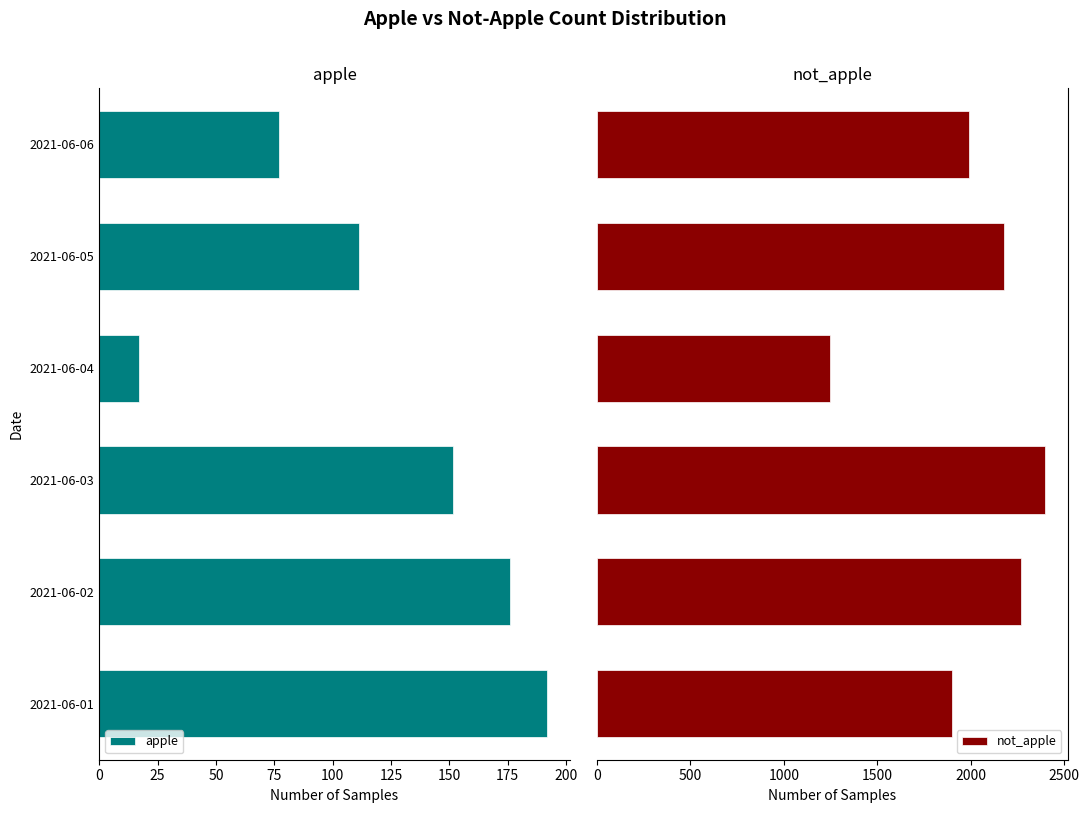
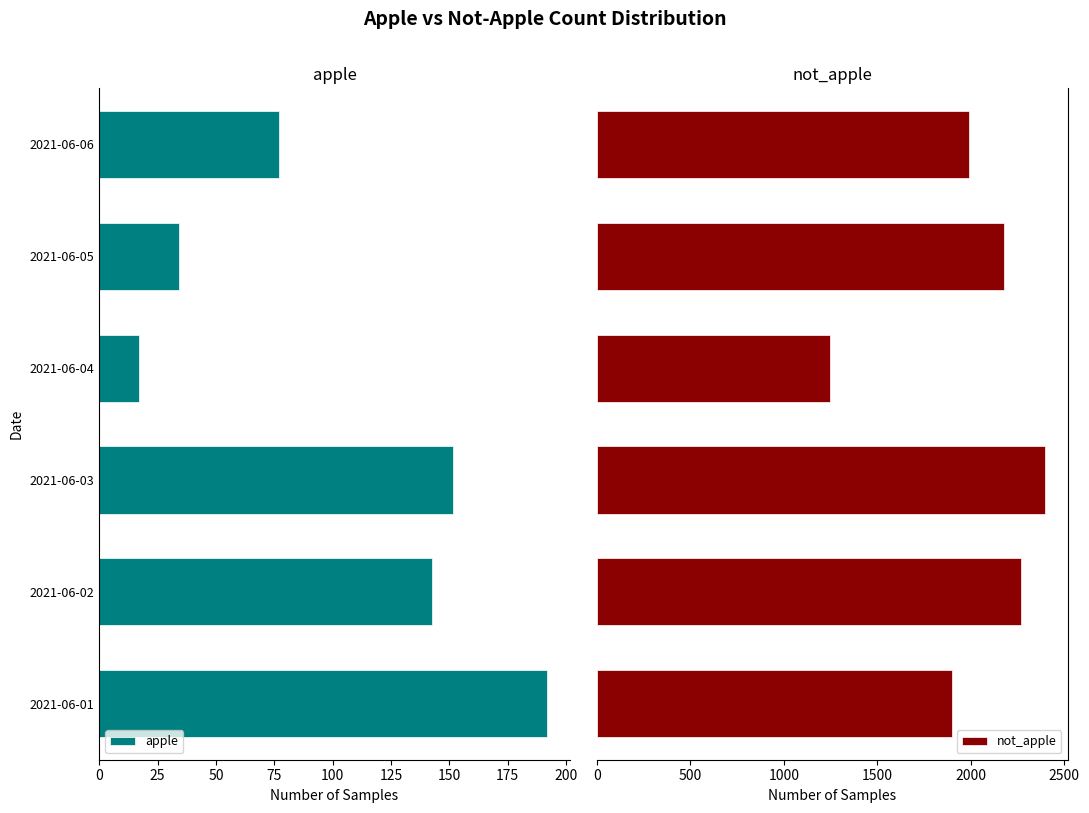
  {
    "apple": {
      "2021-06-06": 77,
-     "2021-06-05": 111,
+     "2021-06-05": 34,
      "2021-06-04": 17,
      "2021-06-03": 152,
-     "2021-06-02": 176,
+     "2021-06-02": 143,
      "2021-06-01": 192
    }
  }
